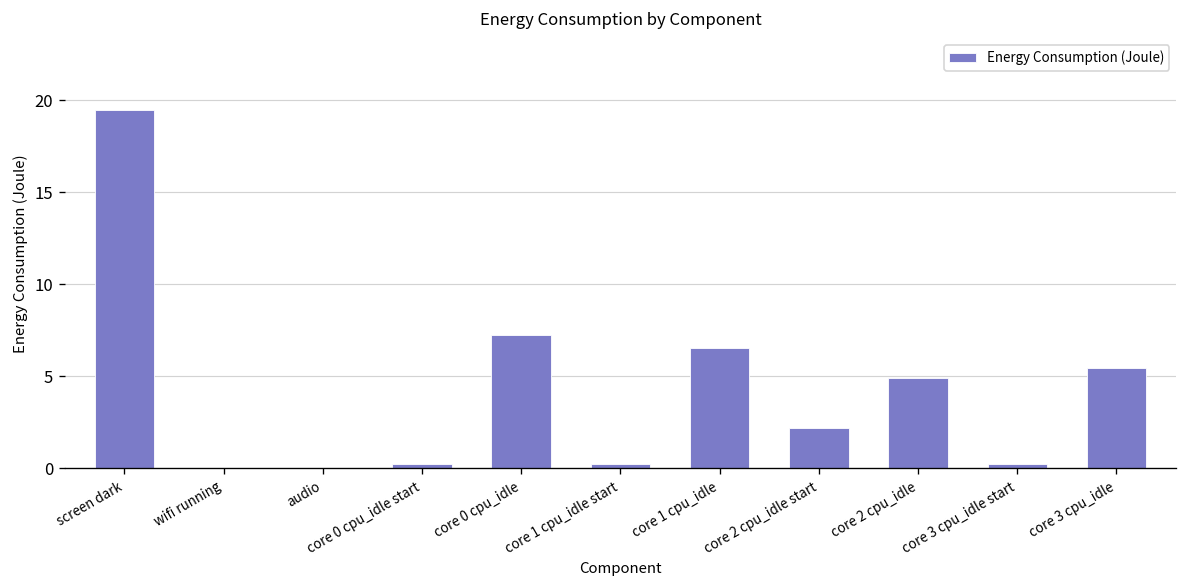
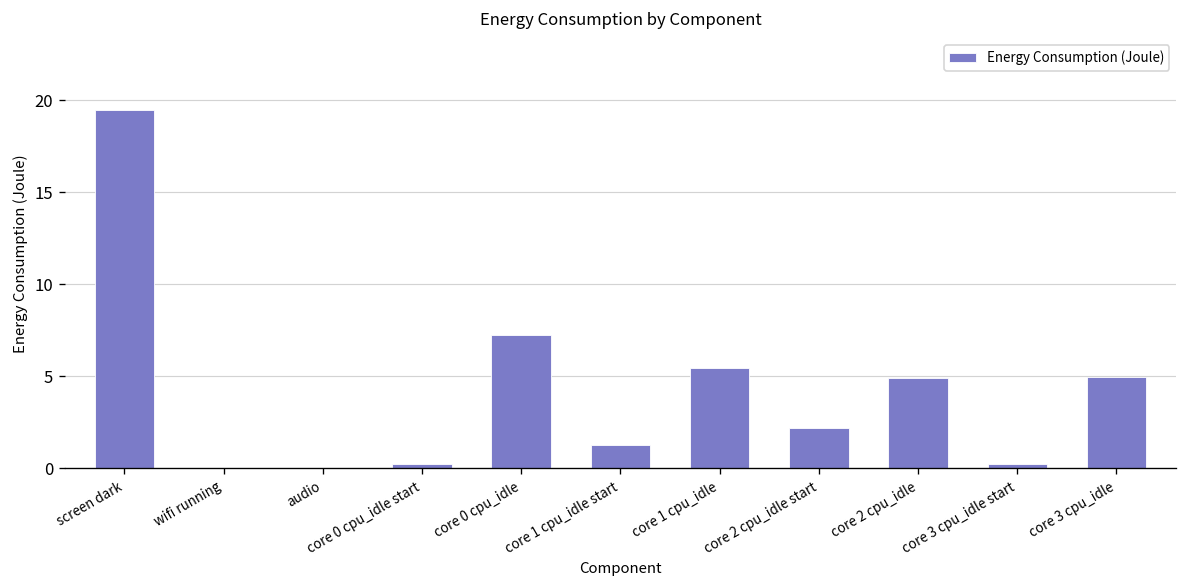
  {
    "screen dark": 19.5,
    "core 0 cpu_idle start": 0.2,
    "core 0 cpu_idle": 7.2,
-   "core 1 cpu_idle start": 0.2,
-   "core 1 cpu_idle": 6.5,
+   "core 1 cpu_idle start": 1.2,
+   "core 1 cpu_idle": 5.5,
    "core 2 cpu_idle start": 2.2,
    "core 2 cpu_idle": 4.9,
    "core 3 cpu_idle start": 0.2,
-   "core 3 cpu_idle": 5.5
+   "core 3 cpu_idle": 4.9
  }
